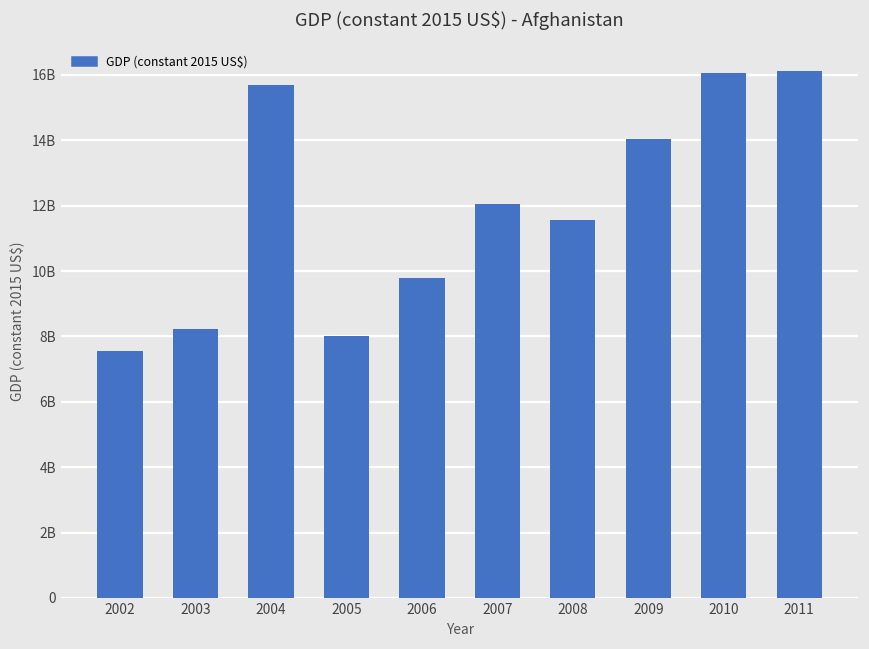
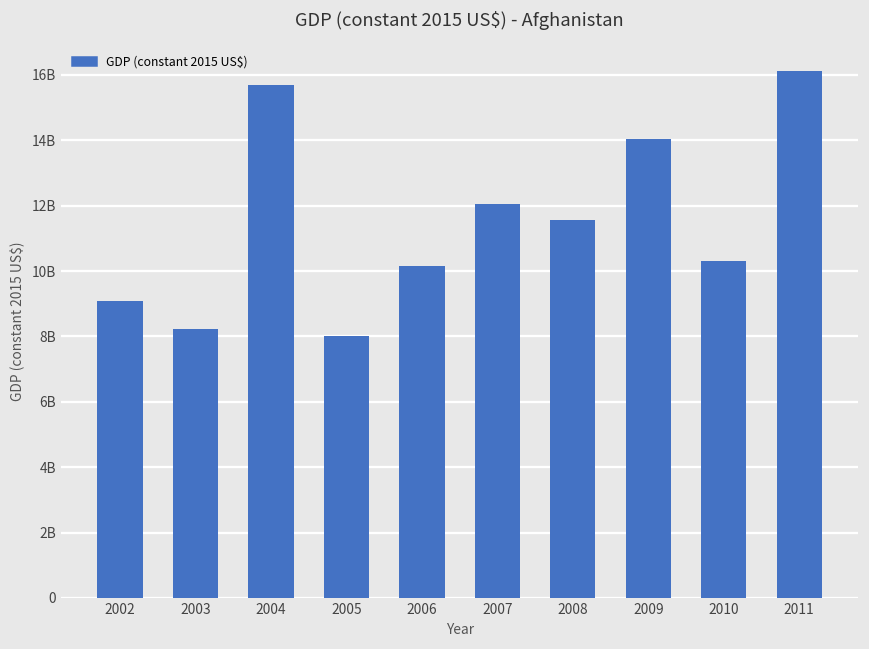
  {
-   "2002": 7600000000,
+   "2002": 9100000000,
    "2003": 8200000000,
    "2004": 15700000000,
    "2005": 8000000000,
-   "2006": 9800000000,
+   "2006": 10100000000,
    "2007": 12100000000,
    "2008": 11600000000,
    "2009": 14000000000,
-   "2010": 16000000000,
+   "2010": 10300000000,
    "2011": 16100000000
  }
